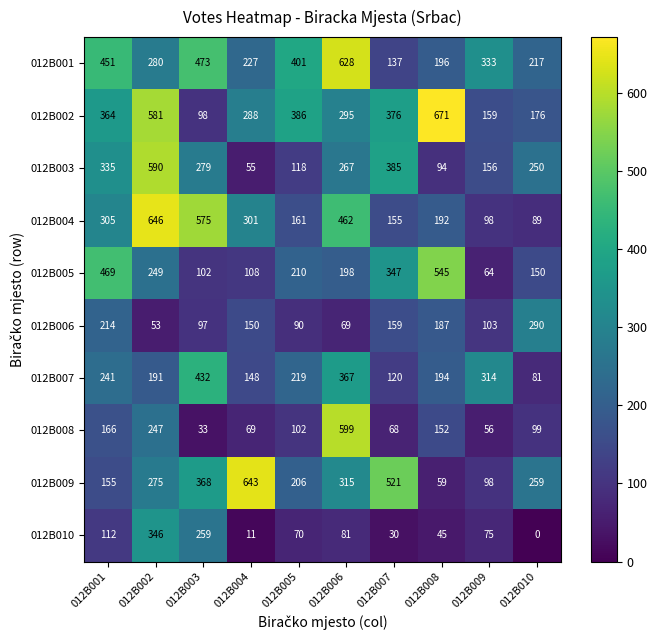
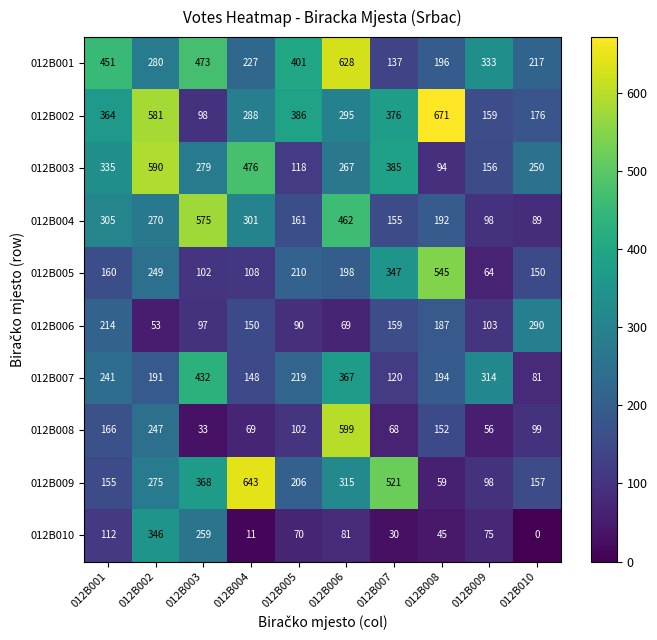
  {
    "012B001": {
      "012B001": 451,
      "012B002": 280,
      "012B003": 473,
      "012B004": 227,
      "012B005": 401,
      "012B006": 628,
      "012B007": 137,
      "012B008": 196,
      "012B009": 333,
      "012B010": 217
    },
    "012B002": {
      "012B001": 364,
      "012B002": 581,
      "012B003": 98,
      "012B004": 288,
      "012B005": 386,
      "012B006": 295,
      "012B007": 376,
      "012B008": 671,
      "012B009": 159,
      "012B010": 176
    },
    "012B003": {
      "012B001": 335,
      "012B002": 590,
      "012B003": 279,
-     "012B004": 55,
+     "012B004": 476,
      "012B005": 118,
      "012B006": 267,
      "012B007": 385,
      "012B008": 94,
      "012B009": 156,
      "012B010": 250
    },
    "012B004": {
      "012B001": 305,
-     "012B002": 646,
+     "012B002": 270,
      "012B003": 575,
      "012B004": 301,
      "012B005": 161,
      "012B006": 462,
      "012B007": 155,
      "012B008": 192,
      "012B009": 98,
      "012B010": 89
    },
    "012B005": {
-     "012B001": 469,
+     "012B001": 160,
      "012B002": 249,
      "012B003": 102,
      "012B004": 108,
      "012B005": 210,
      "012B006": 198,
      "012B007": 347,
      "012B008": 545,
      "012B009": 64,
      "012B010": 150
    },
    "012B006": {
      "012B001": 214,
      "012B002": 53,
      "012B003": 97,
      "012B004": 150,
      "012B005": 90,
      "012B006": 69,
      "012B007": 159,
      "012B008": 187,
      "012B009": 103,
      "012B010": 290
    },
    "012B007": {
      "012B001": 241,
      "012B002": 191,
      "012B003": 432,
      "012B004": 148,
      "012B005": 219,
      "012B006": 367,
      "012B007": 120,
      "012B008": 194,
      "012B009": 314,
      "012B010": 81
    },
    "012B008": {
      "012B001": 166,
      "012B002": 247,
      "012B003": 33,
      "012B004": 69,
      "012B005": 102,
      "012B006": 599,
      "012B007": 68,
      "012B008": 152,
      "012B009": 56,
      "012B010": 99
    },
    "012B009": {
      "012B001": 155,
      "012B002": 275,
      "012B003": 368,
      "012B004": 643,
      "012B005": 206,
      "012B006": 315,
      "012B007": 521,
      "012B008": 59,
      "012B009": 98,
-     "012B010": 259
+     "012B010": 157
    },
    "012B010": {
      "012B001": 112,
      "012B002": 346,
      "012B003": 259,
      "012B004": 11,
      "012B005": 70,
      "012B006": 81,
      "012B007": 30,
      "012B008": 45,
      "012B009": 75,
      "012B010": 0
    }
  }
